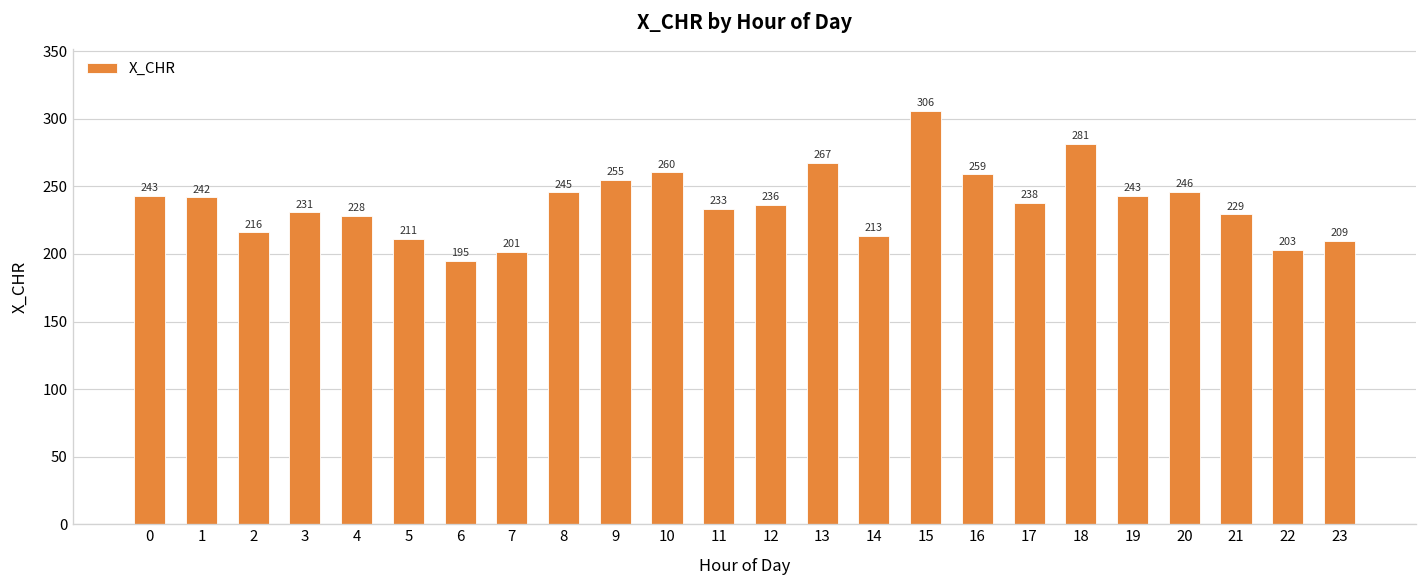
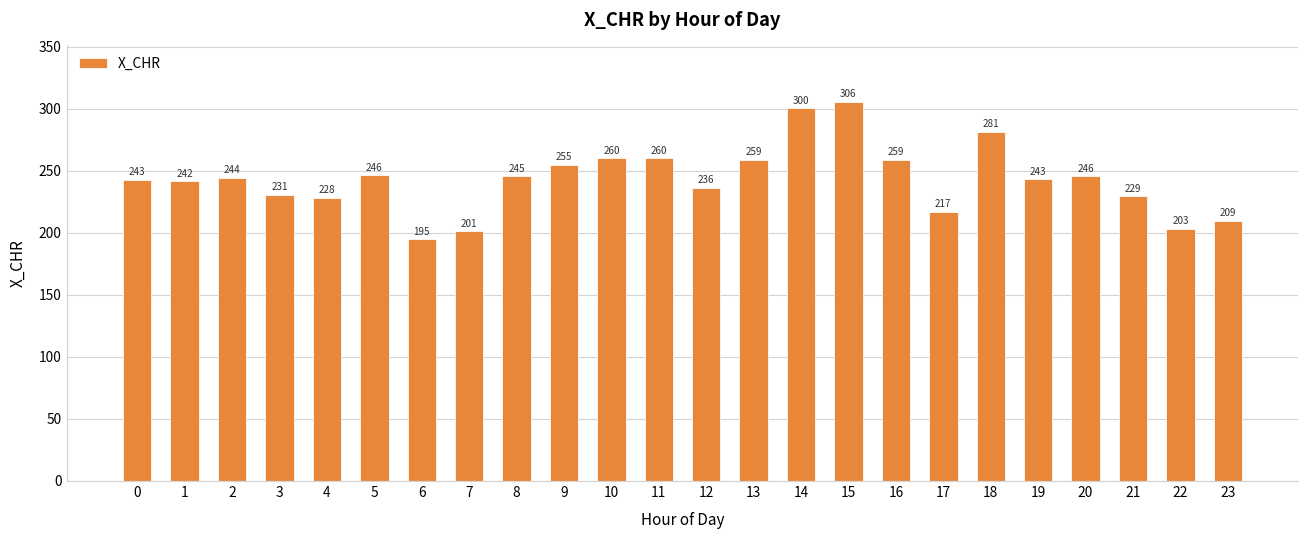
  {
    "0": 243,
    "1": 242,
-   "2": 216,
+   "2": 244,
    "3": 231,
    "4": 228,
-   "5": 211,
+   "5": 246,
    "6": 195,
    "7": 201,
    "8": 245,
    "9": 255,
    "10": 260,
-   "11": 233,
+   "11": 260,
    "12": 236,
-   "13": 267,
-   "14": 213,
+   "13": 259,
+   "14": 300,
    "15": 306,
    "16": 259,
-   "17": 238,
+   "17": 217,
    "18": 281,
    "19": 243,
    "20": 246,
    "21": 229,
    "22": 203,
    "23": 209
  }
